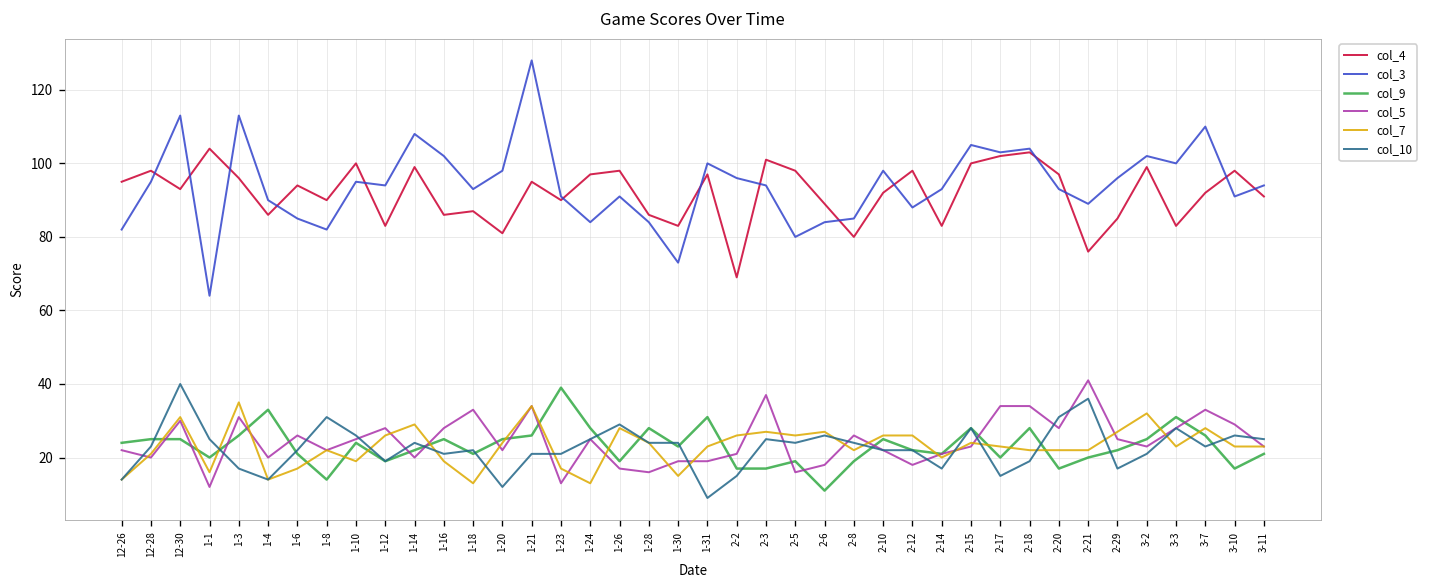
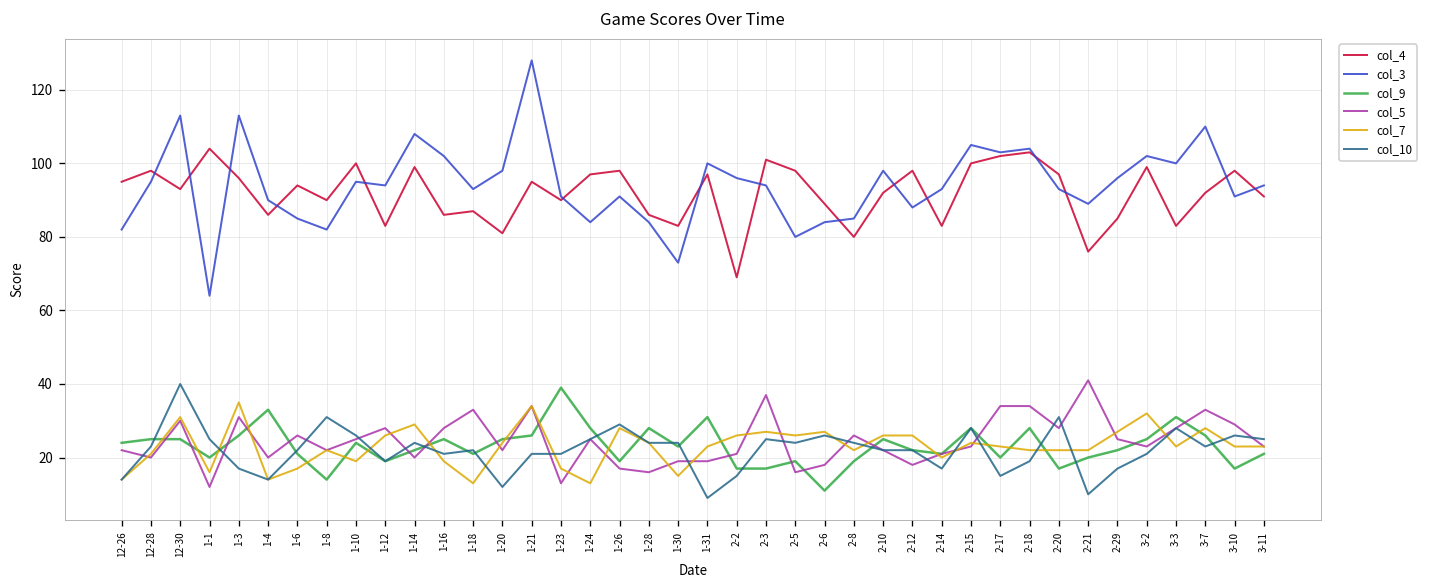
  {
    "col_10": {
      "12-28": 23,
      "12-30": 40,
      "1-1": 25,
      "1-3": 17,
      "1-6": 22,
      "1-8": 31,
      "1-10": 26,
      "1-14": 24,
      "1-16": 21,
      "1-18": 22,
      "1-20": 12,
      "1-21": 21,
      "1-23": 21,
      "1-26": 29,
      "1-30": 24,
      "1-31": 9,
      "2-2": 15,
      "2-3": 25,
      "2-5": 24,
      "2-6": 26,
      "2-8": 24,
      "2-14": 17,
      "2-17": 15,
      "2-18": 19,
      "2-20": 31,
-     "2-21": 36,
+     "2-21": 10,
      "2-29": 17,
      "3-2": 21,
      "3-7": 23,
      "3-10": 26,
      "3-11": 25
    }
  }
